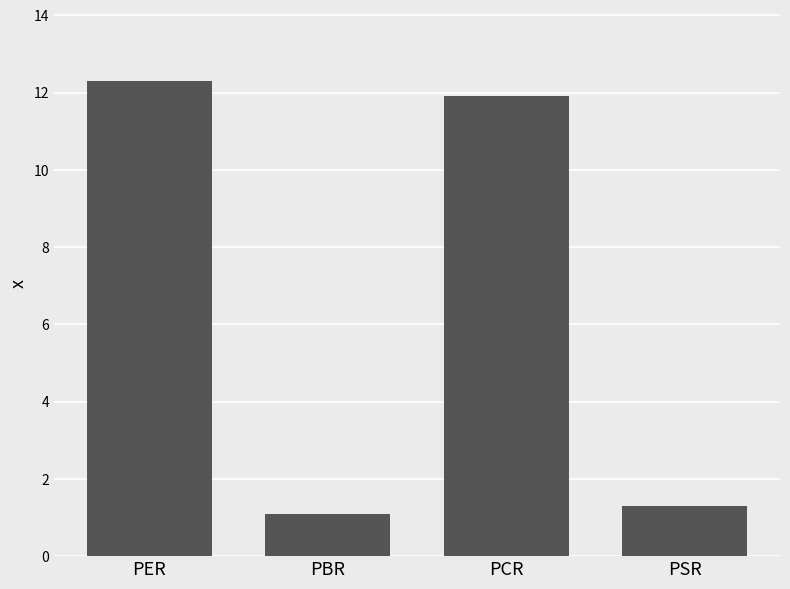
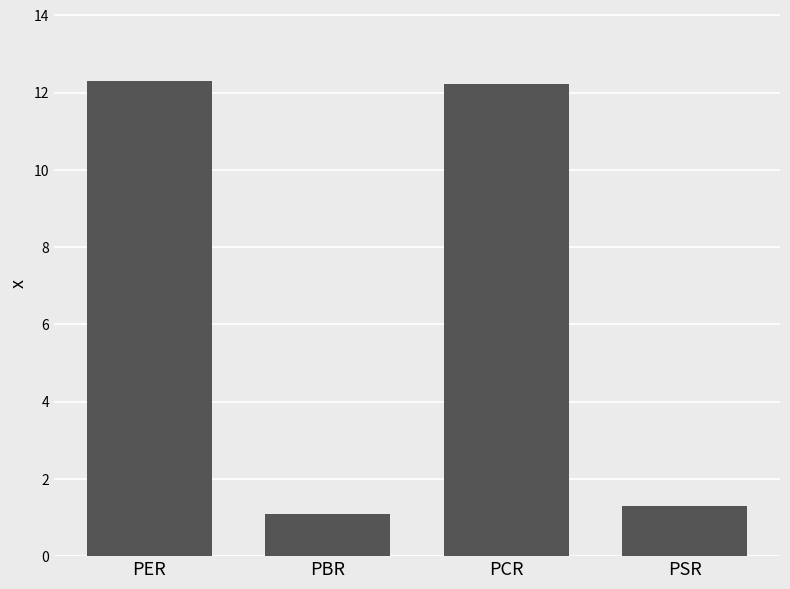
  {
    "PER": 12.3,
    "PBR": 1.1,
-   "PCR": 11.9,
+   "PCR": 12.2,
    "PSR": 1.3
  }
